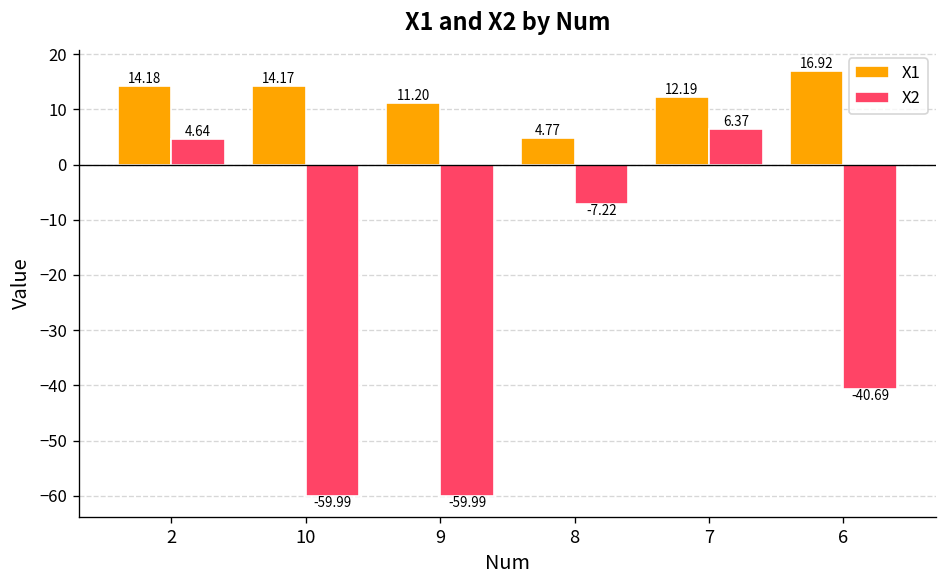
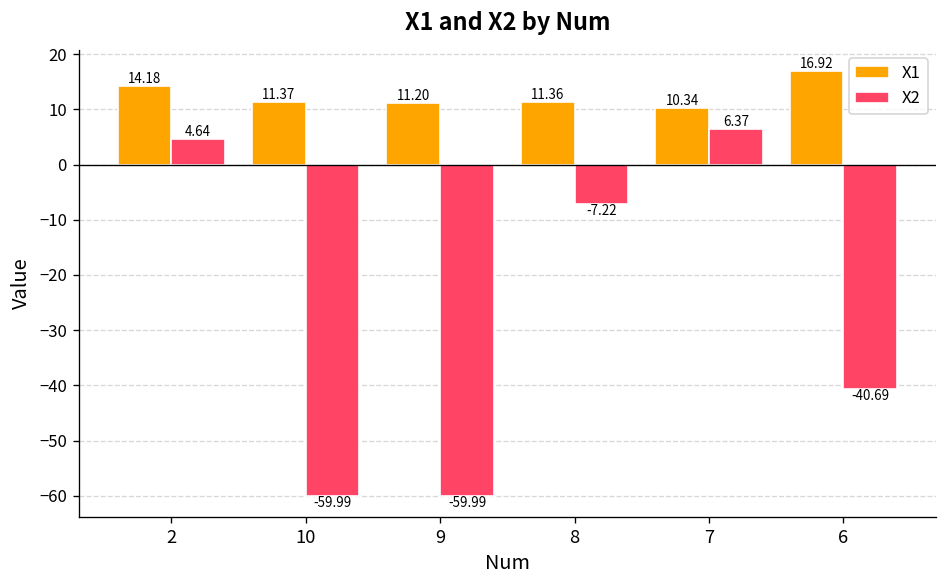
  {
    "X1": {
      "2": 14.18,
-     "10": 14.17,
+     "10": 11.37,
      "9": 11.20,
-     "8": 4.77,
-     "7": 12.19,
+     "8": 11.36,
+     "7": 10.34,
      "6": 16.92
    },
    "X2": {
      "2": 4.64,
      "10": -59.99,
      "9": -59.99,
      "8": -7.22,
      "7": 6.37,
      "6": -40.69
    }
  }
